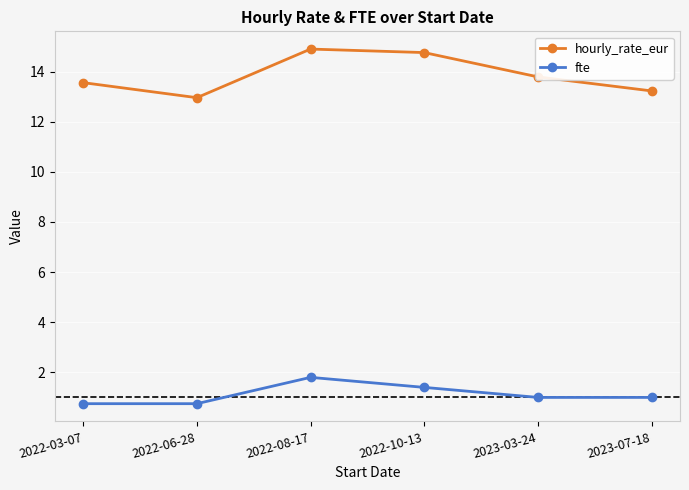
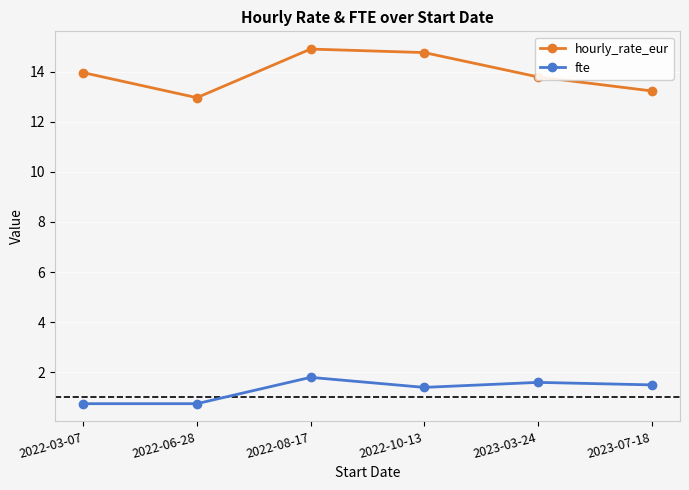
  {
    "hourly_rate_eur": {
-     "2022-03-07": 13.6,
+     "2022-03-07": 14.0,
      "2022-06-28": 13.0,
      "2022-08-17": 14.9,
      "2022-10-13": 14.8,
      "2023-07-18": 13.2
    },
    "fte": {
      "2022-03-07": 0.8,
      "2022-06-28": 0.8,
      "2022-08-17": 1.8,
      "2022-10-13": 1.4,
-     "2023-03-24": 1.0,
-     "2023-07-18": 1.0
+     "2023-03-24": 1.6,
+     "2023-07-18": 1.5
    }
  }
